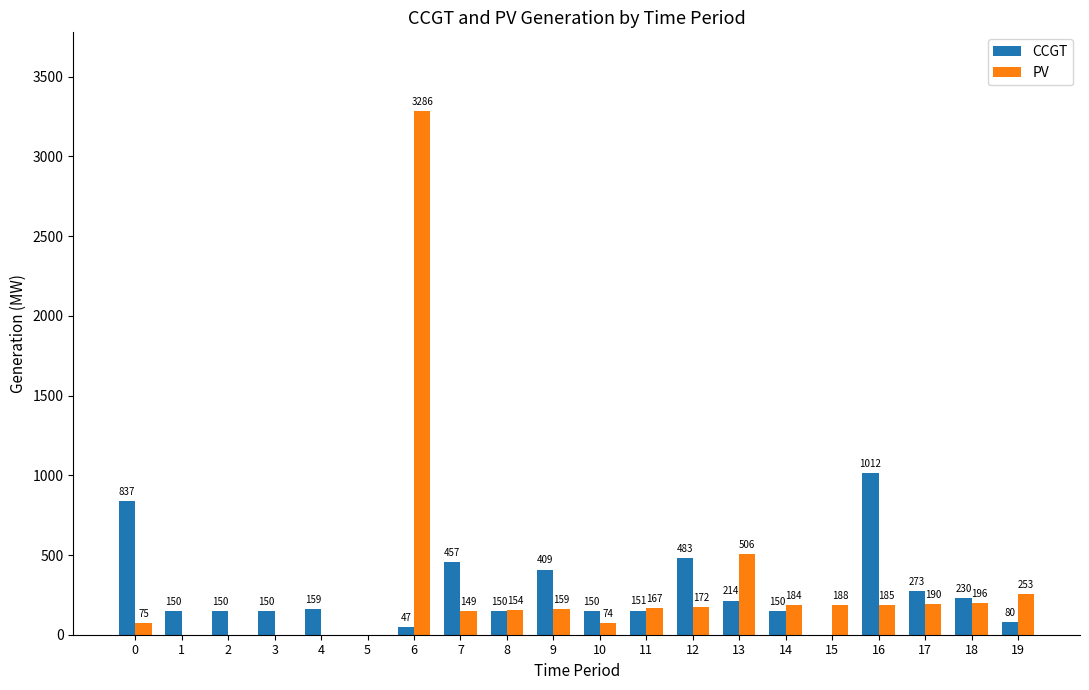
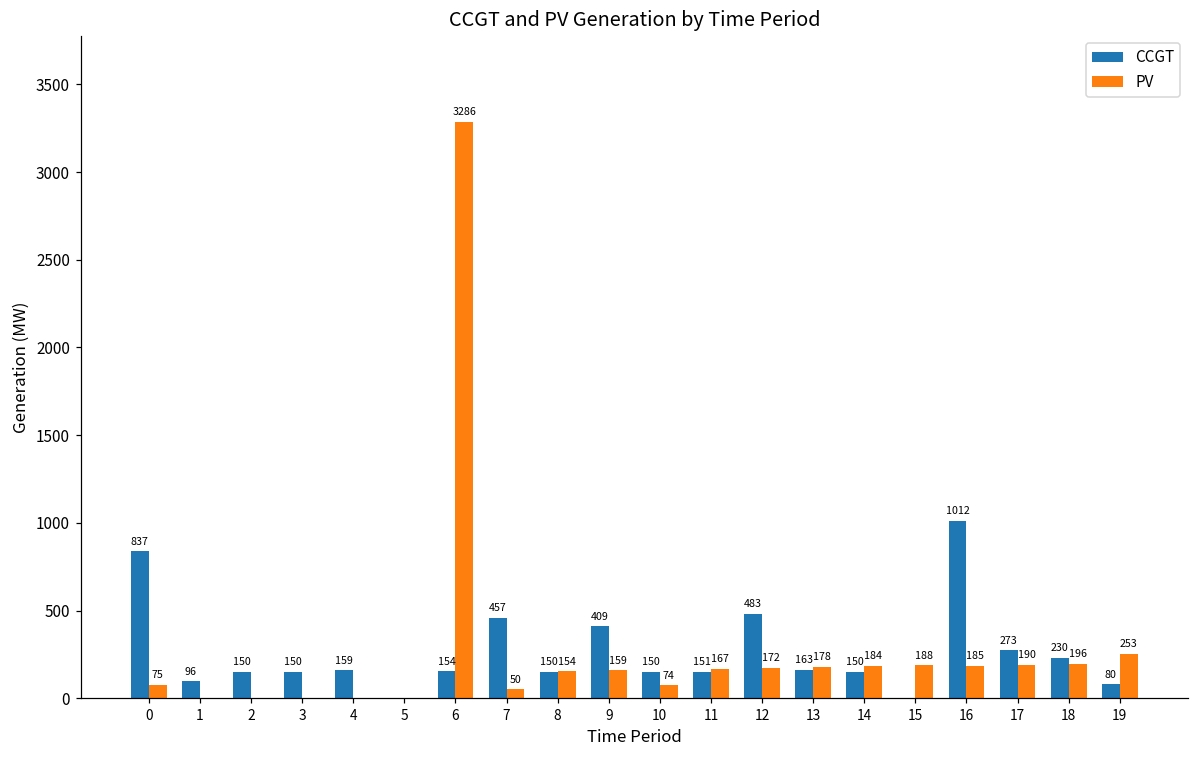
  {
    "CCGT": {
      "0": 837,
-     "1": 150,
+     "1": 96,
      "2": 150,
      "3": 150,
      "4": 159,
-     "6": 47,
+     "6": 154,
      "7": 457,
      "8": 150,
      "9": 409,
      "10": 150,
      "11": 151,
      "12": 483,
-     "13": 214,
+     "13": 163,
      "14": 150,
      "16": 1012,
      "17": 273,
      "18": 230,
      "19": 80
    },
    "PV": {
      "0": 75,
      "6": 3286,
-     "7": 149,
+     "7": 50,
      "8": 154,
      "9": 159,
      "10": 74,
      "11": 167,
      "12": 172,
-     "13": 506,
+     "13": 178,
      "14": 184,
      "15": 188,
      "16": 185,
      "17": 190,
      "18": 196,
      "19": 253
    }
  }
